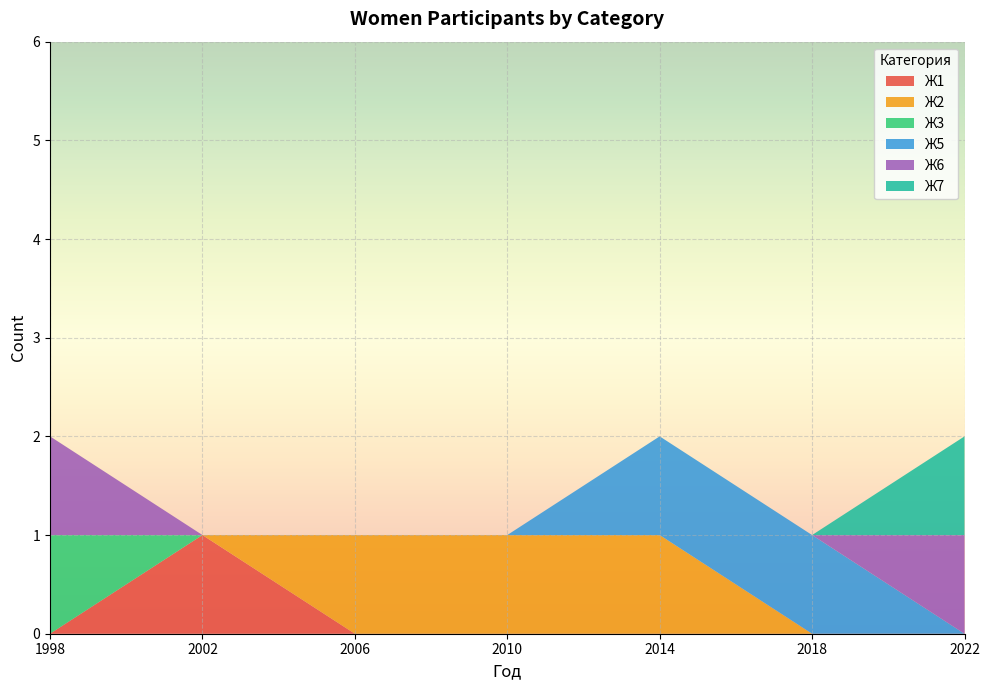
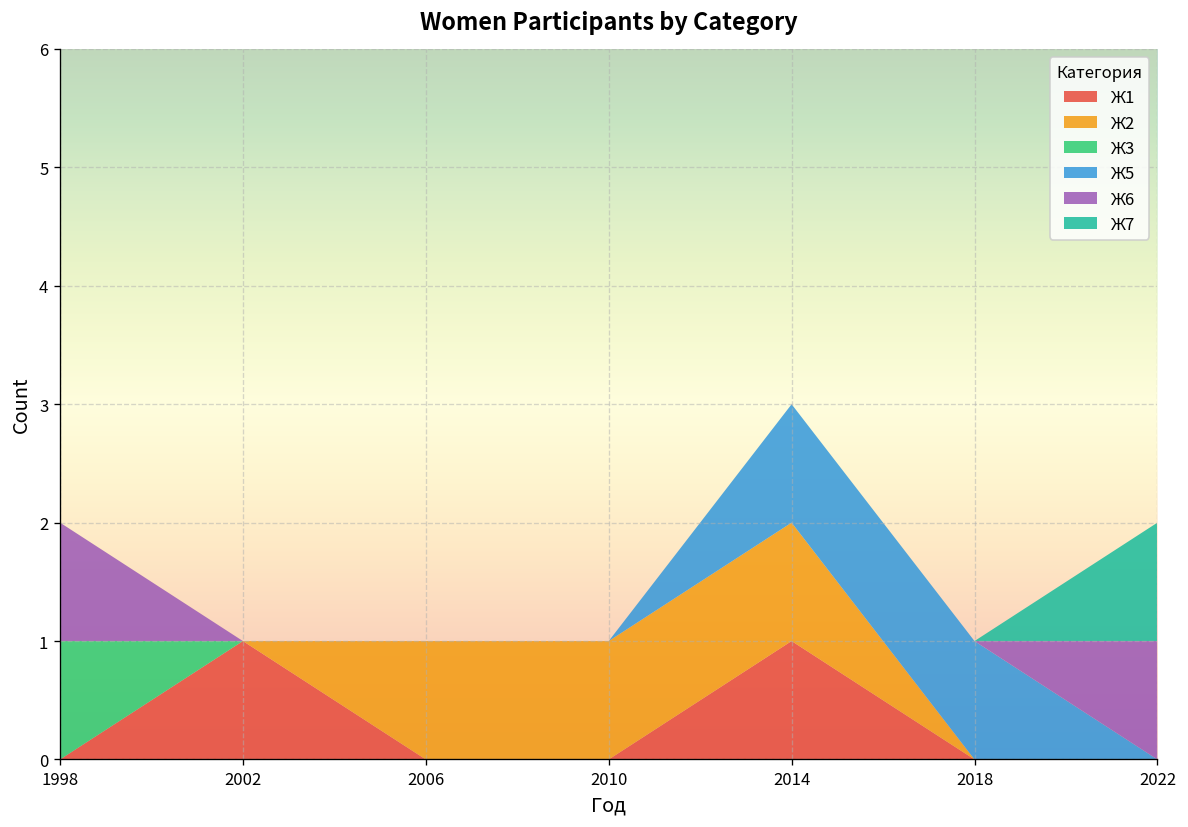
  {
    "Ж1": {
      "2006": 0,
      "2010": 0,
-     "2014": 0
+     "2014": 1
    },
    "Ж6": {
      "2022": 1
    }
  }
